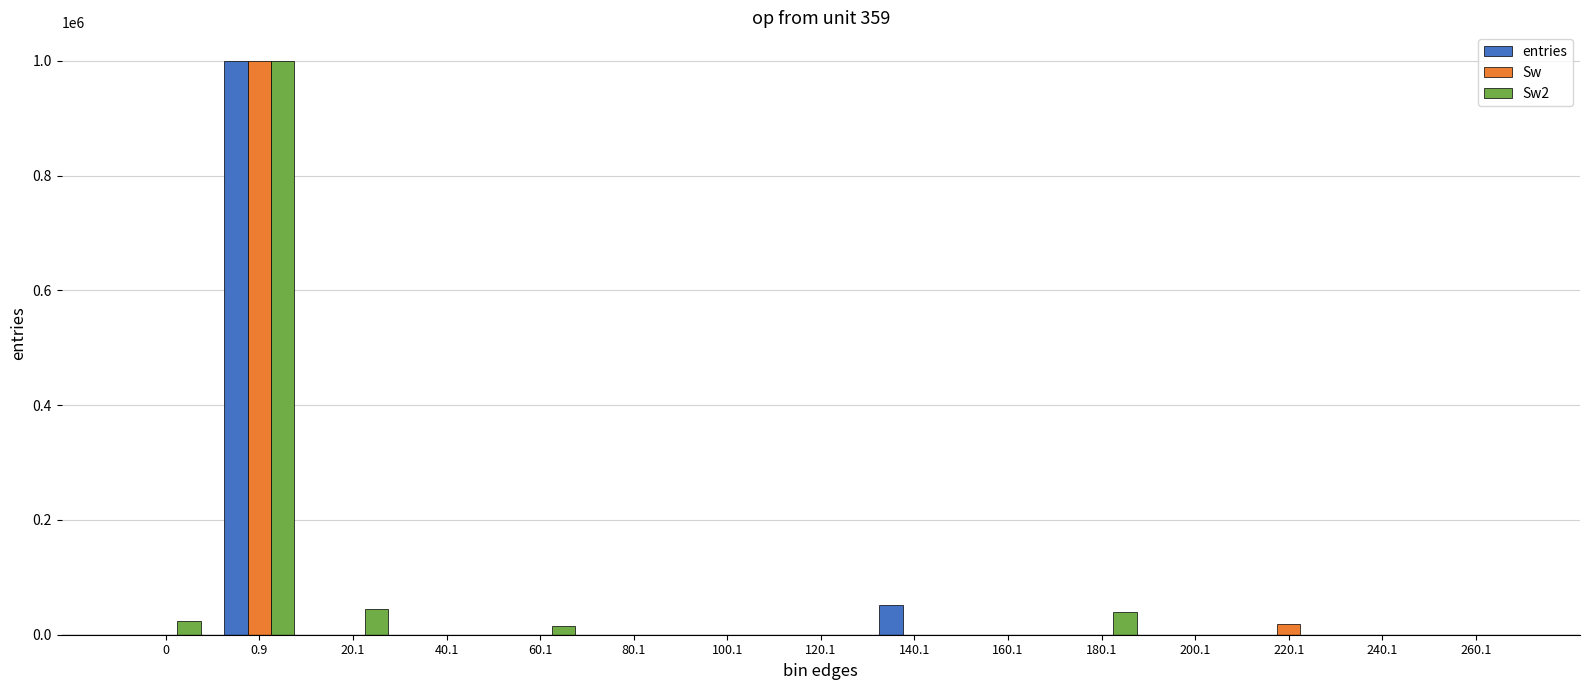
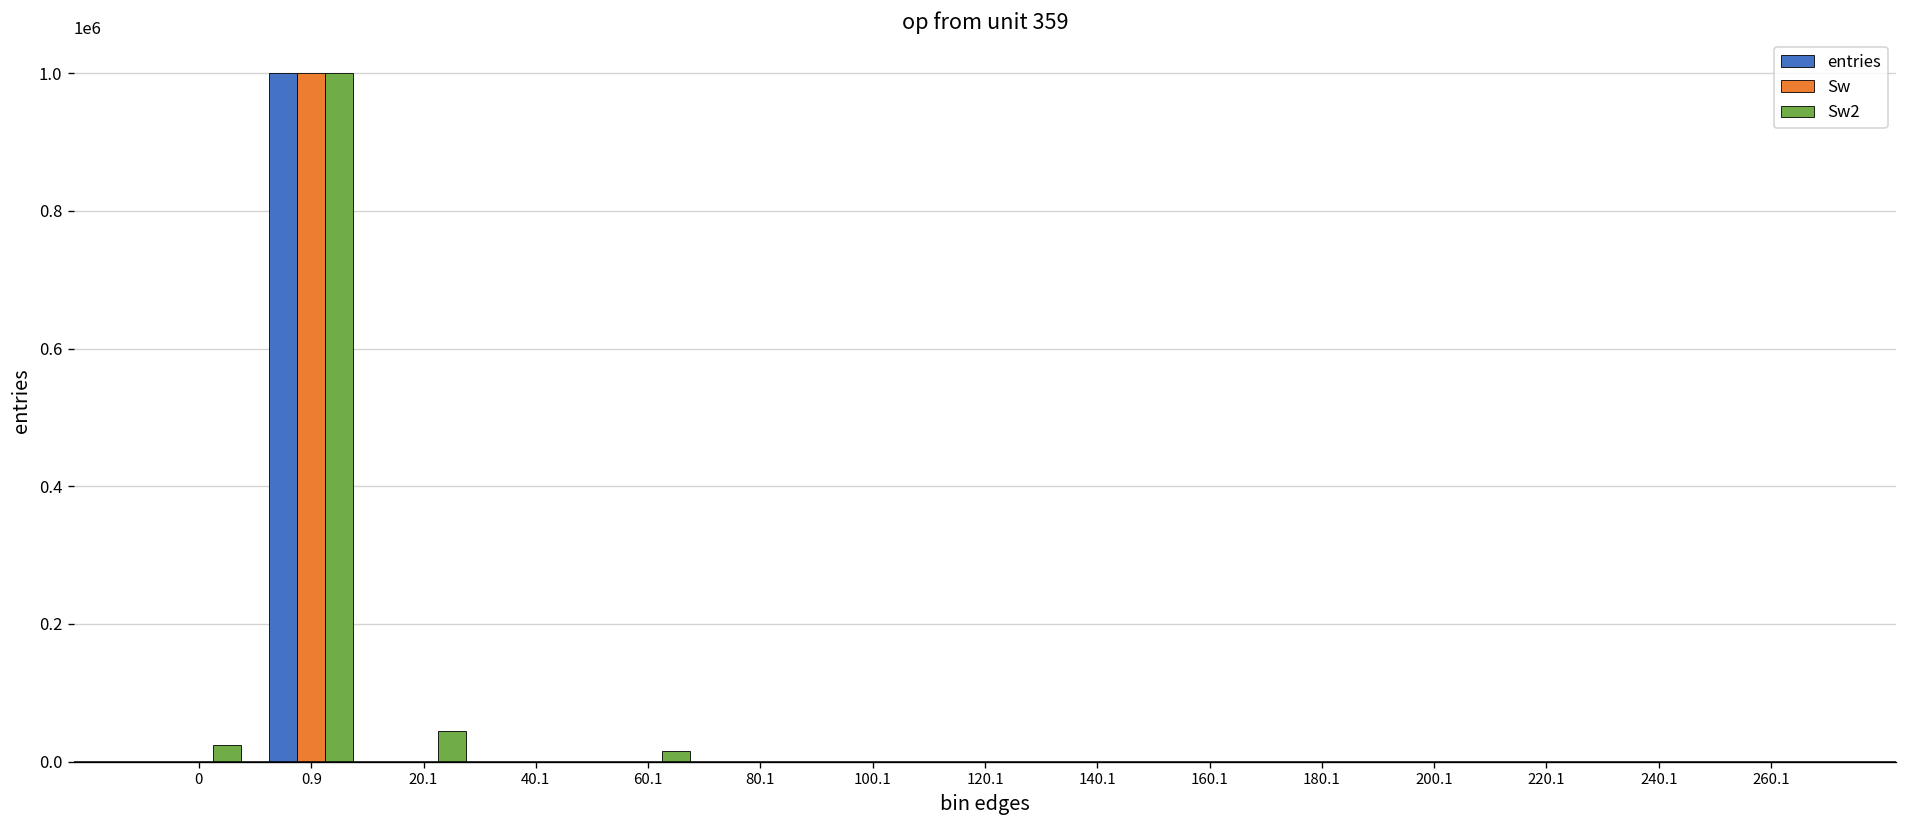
  {
    "entries": {
      "0": 0,
      "0.9": 1000000,
      "60.1": 0,
      "80.1": 0,
      "100.1": 0,
      "120.1": 0,
-     "140.1": 50000,
+     "140.1": 0,
      "160.1": 0,
      "180.1": 0,
      "200.1": 0,
      "220.1": 0,
      "240.1": 0,
      "260.1": 0
    },
    "Sw": {
      "0": 0,
      "0.9": 1000000,
      "60.1": 0,
      "80.1": 0,
      "100.1": 0,
      "120.1": 0,
      "140.1": 0,
      "160.1": 0,
      "180.1": 0,
      "200.1": 0,
-     "220.1": 20000,
+     "220.1": 0,
      "240.1": 0,
      "260.1": 0
    },
    "Sw2": {
      "0": 20000,
      "0.9": 1000000,
      "20.1": 40000,
      "60.1": 20000,
      "80.1": 0,
      "100.1": 0,
      "120.1": 0,
      "140.1": 0,
      "160.1": 0,
-     "180.1": 40000,
+     "180.1": 0,
      "200.1": 0,
      "220.1": 0,
      "240.1": 0,
      "260.1": 0
    }
  }
